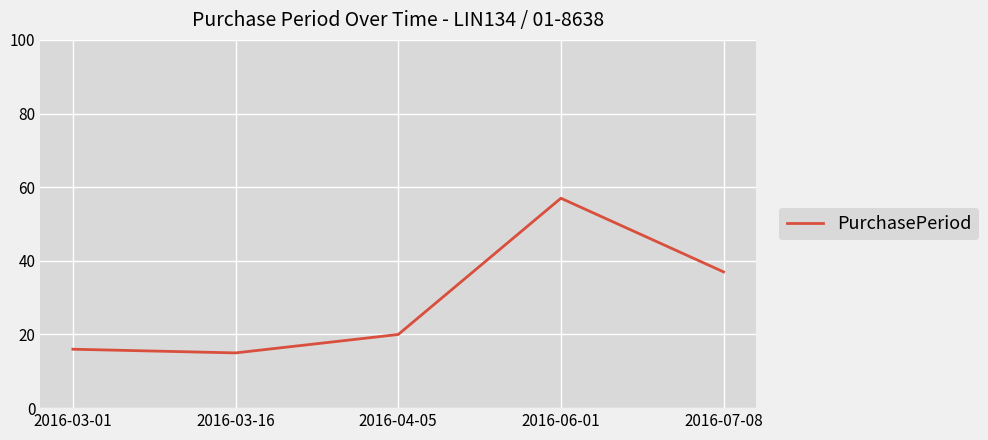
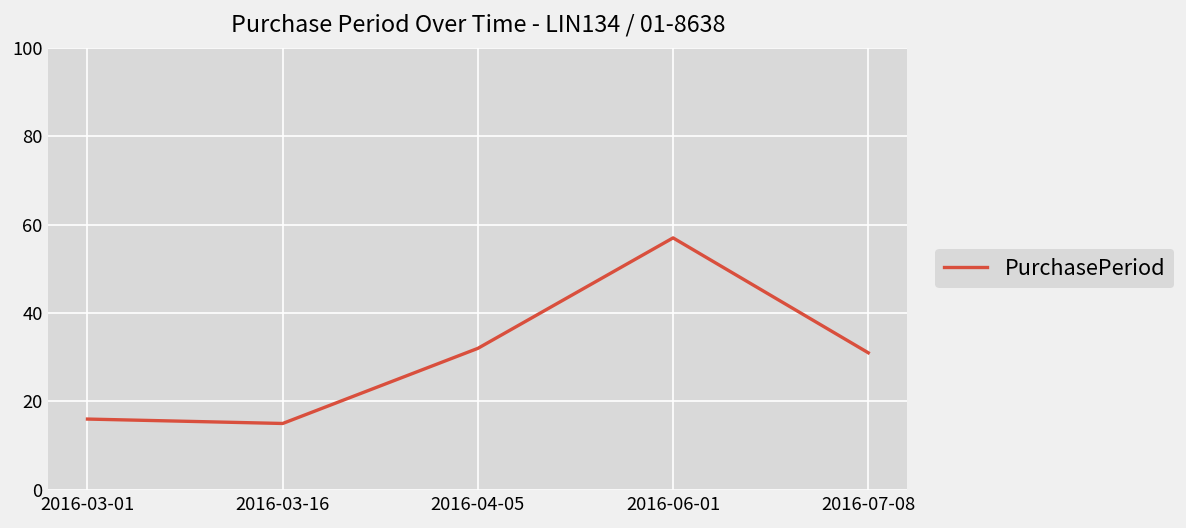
  {
    "2016-03-01": 16,
    "2016-03-16": 15,
-   "2016-04-05": 20,
+   "2016-04-05": 32,
    "2016-06-01": 57,
-   "2016-07-08": 37
+   "2016-07-08": 31
  }
